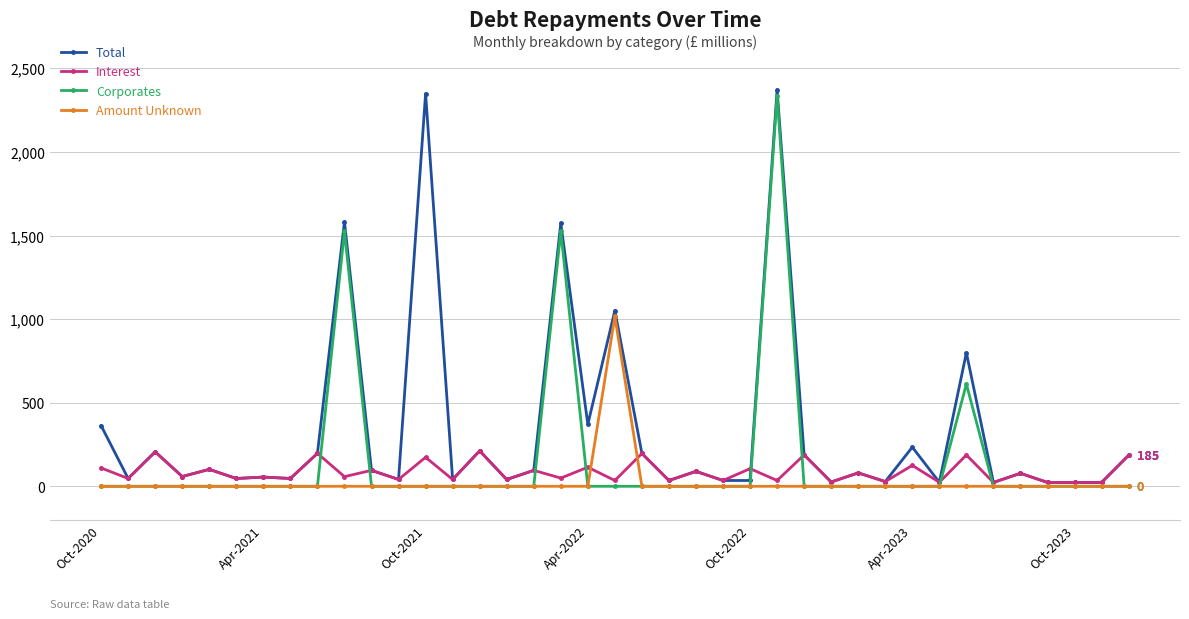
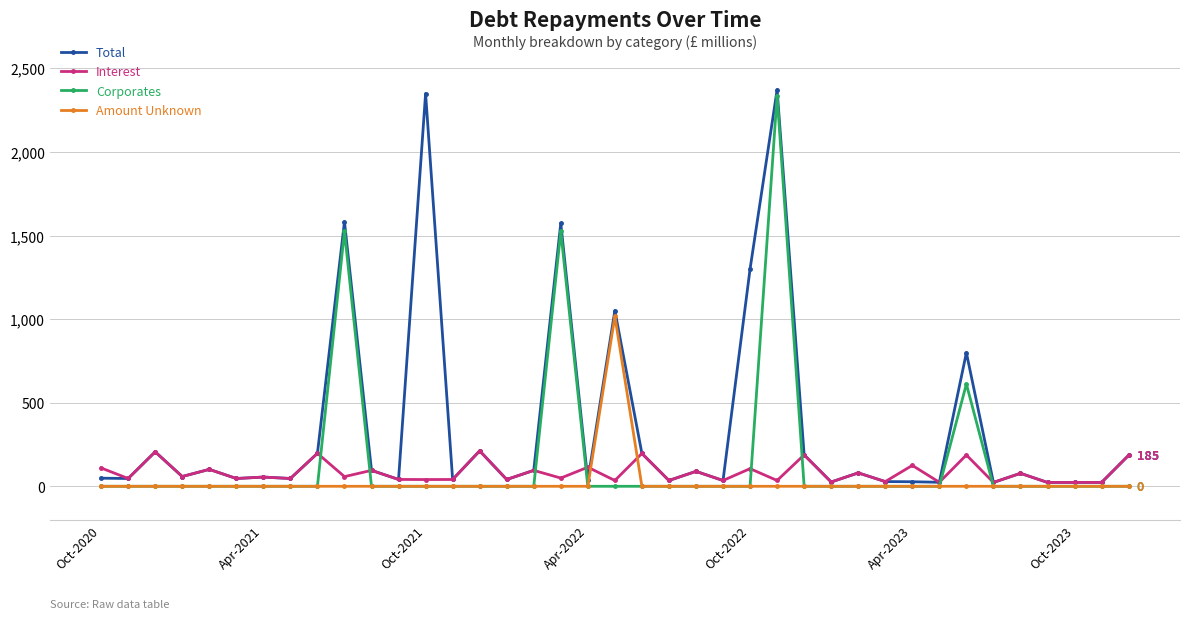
  {
    "Total": {
-     "Oct-2020": "360",
+     "Oct-2020": "50",
      "Oct-2021": "2,350",
-     "Apr-2022": "370",
-     "Oct-2022": "30",
-     "Apr-2023": "230"
+     "Apr-2022": "30",
+     "Oct-2022": "1,300",
+     "Apr-2023": "30"
    },
    "Interest": {
      "Oct-2020": "110",
-     "Oct-2021": "170",
+     "Oct-2021": "40",
      "Apr-2022": "110",
      "Oct-2022": "110",
      "Apr-2023": "130"
    }
  }
